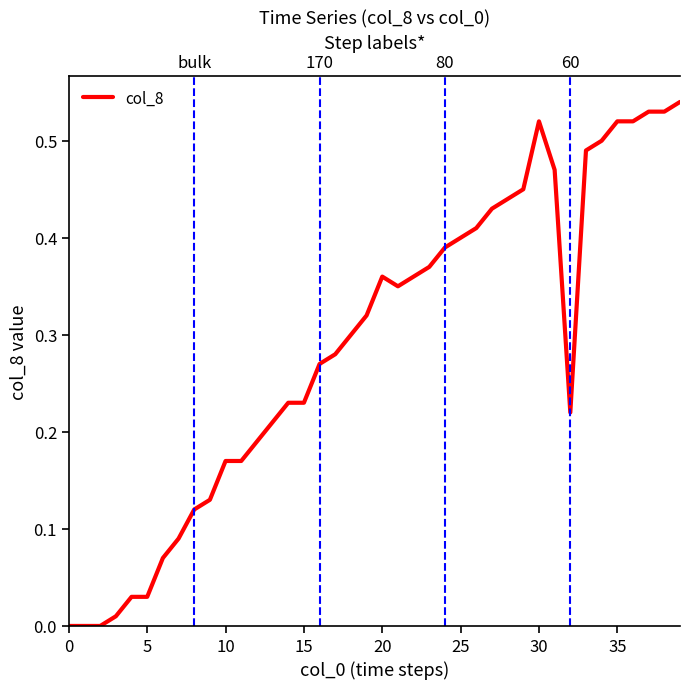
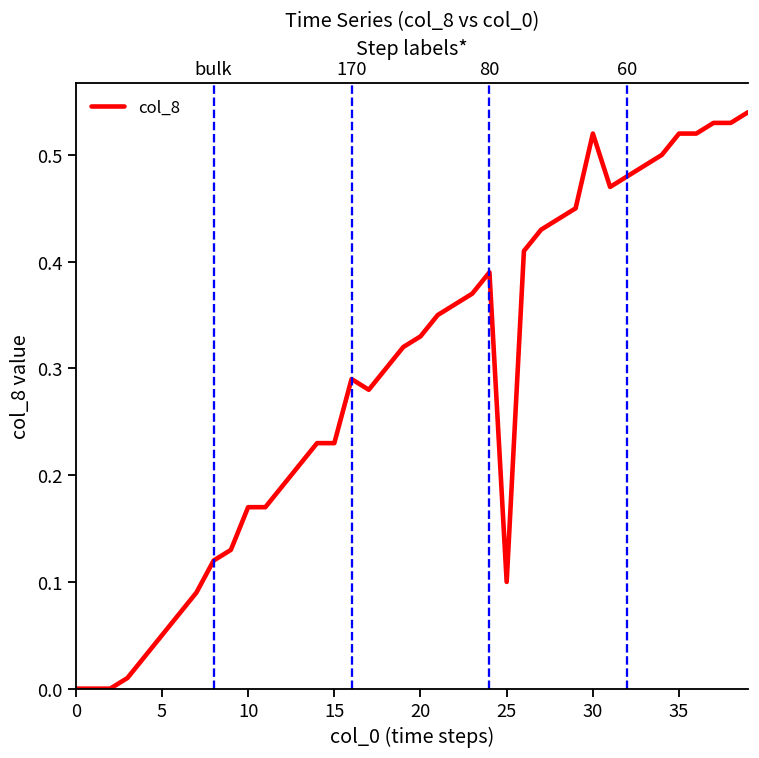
  {
    "0": 0.00,
-   "5": 0.03,
+   "5": 0.05,
    "bulk": 0.12,
    "10": 0.17,
    "15": 0.23,
-   "170": 0.27,
-   "20": 0.36,
+   "170": 0.29,
+   "20": 0.33,
    "80": 0.39,
-   "25": 0.4,
+   "25": 0.1,
    "30": 0.52,
-   "60": 0.22,
+   "60": 0.48,
    "35": 0.52
  }
